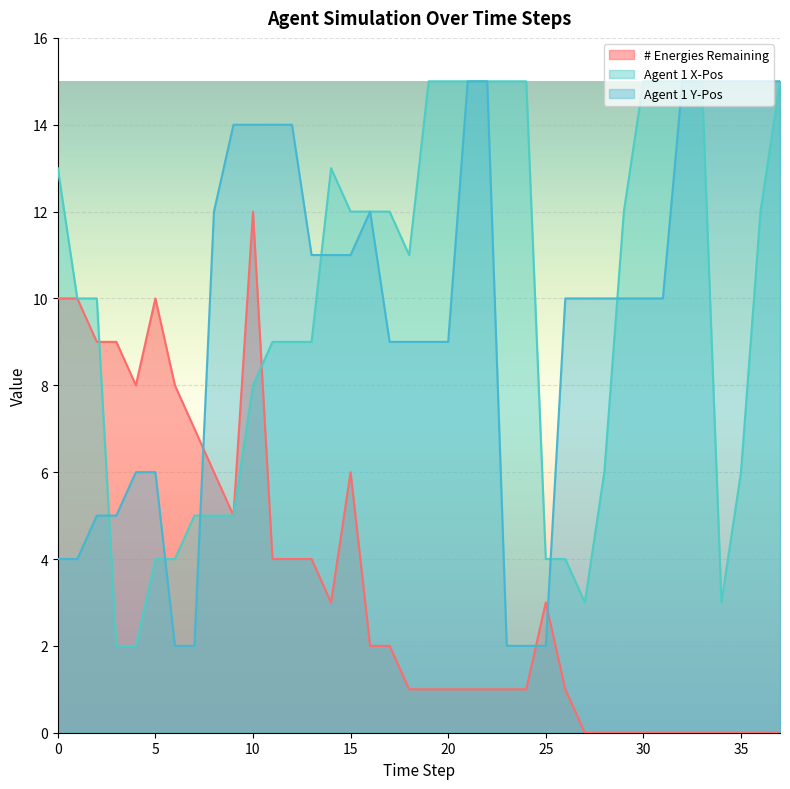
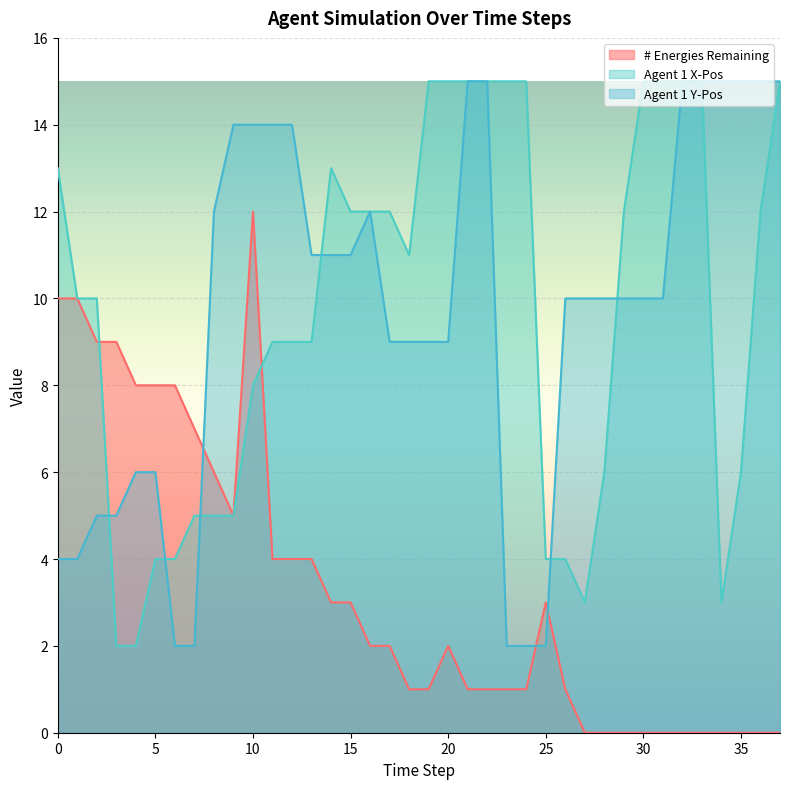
  {
    "# Energies Remaining": {
      "0": 10,
-     "5": 10,
+     "5": 8,
      "10": 12,
-     "15": 6,
-     "20": 1,
+     "15": 3,
+     "20": 2,
      "25": 3,
      "30": 0,
      "35": 0
    }
  }
